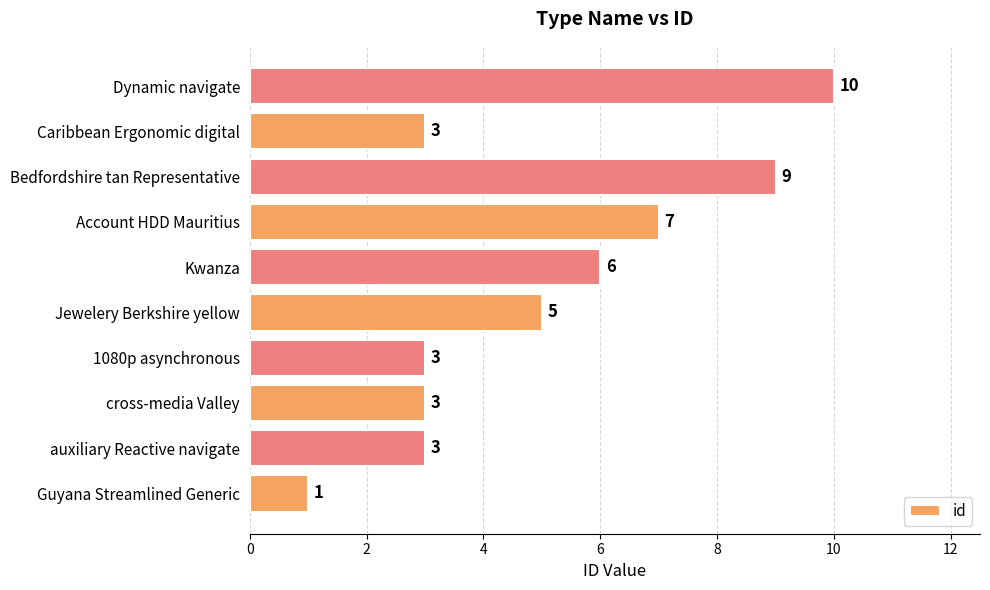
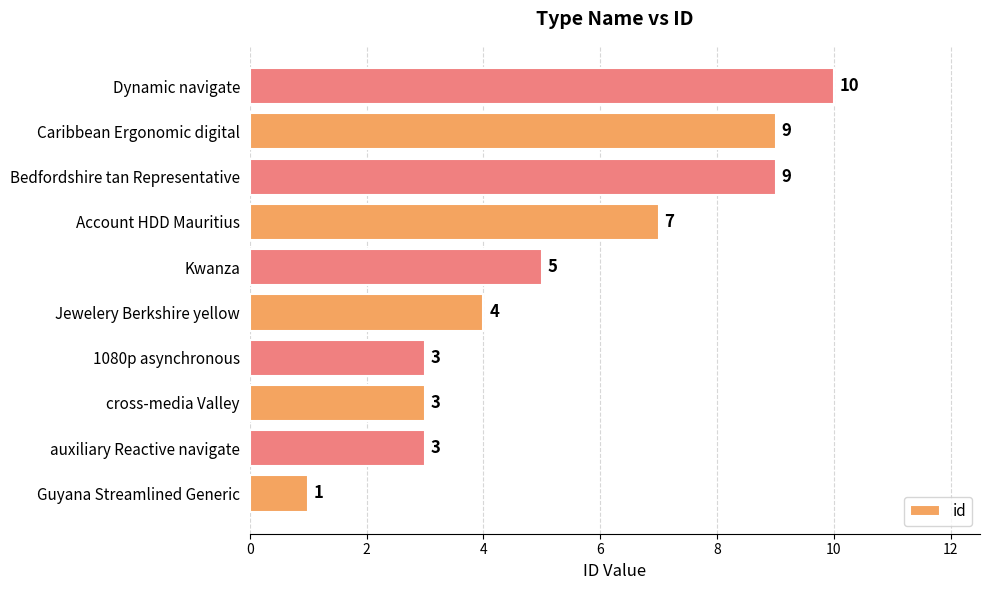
  {
    "Dynamic navigate": 10,
-   "Caribbean Ergonomic digital": 3,
+   "Caribbean Ergonomic digital": 9,
    "Bedfordshire tan Representative": 9,
    "Account HDD Mauritius": 7,
-   "Kwanza": 6,
-   "Jewelery Berkshire yellow": 5,
+   "Kwanza": 5,
+   "Jewelery Berkshire yellow": 4,
    "1080p asynchronous": 3,
    "cross-media Valley": 3,
    "auxiliary Reactive navigate": 3,
    "Guyana Streamlined Generic": 1
  }
